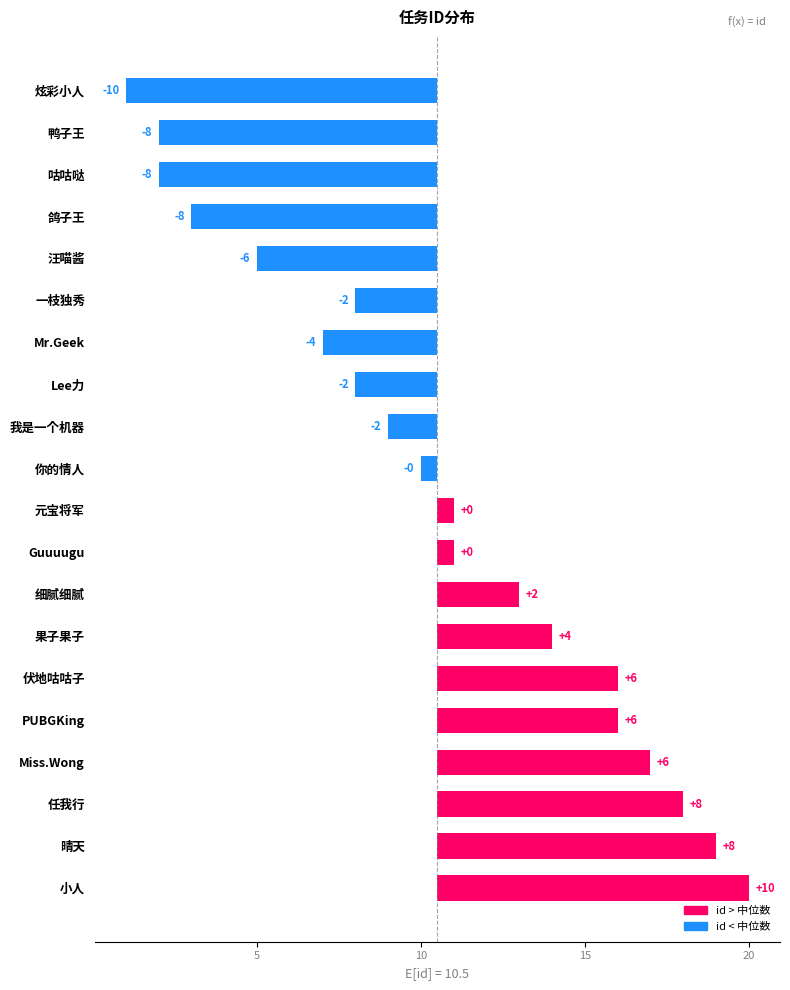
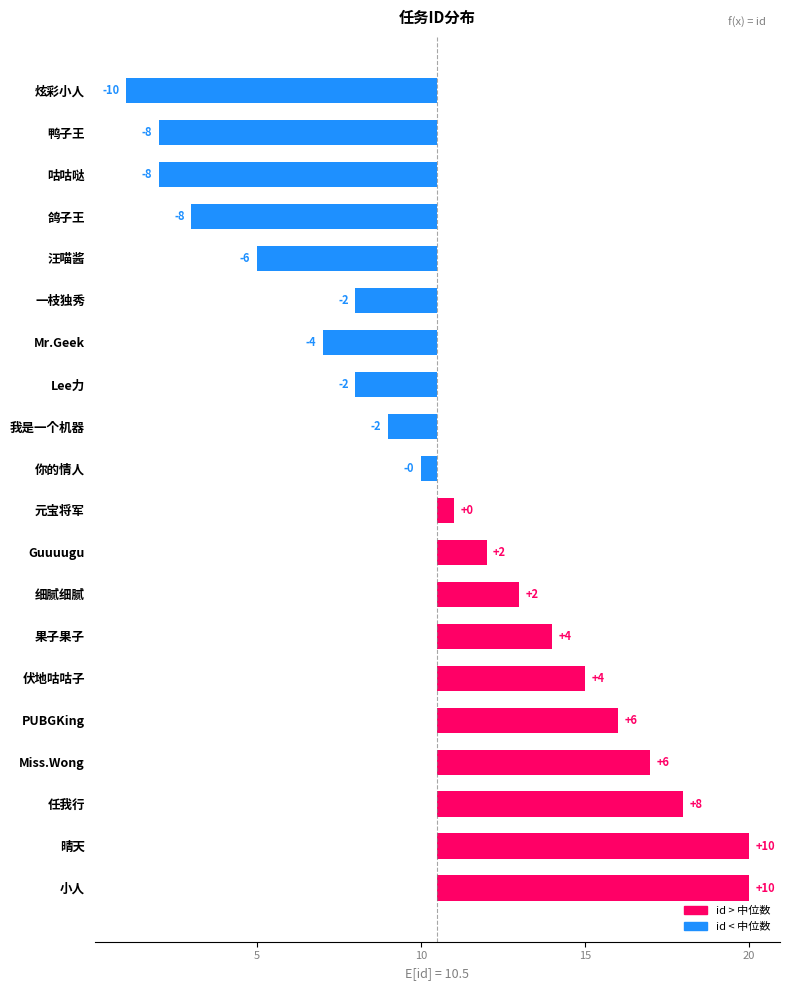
  {
    "炫彩小人": "-10",
    "鸭子王": "-8",
    "咕咕哒": "-8",
    "鸽子王": "-8",
    "汪喵酱": "-6",
    "一枝独秀": "-2",
    "Mr.Geek": "-4",
    "Lee力": "-2",
    "我是一个机器": "-2",
    "你的情人": "-0",
    "元宝将军": "+0",
-   "Guuuugu": "+0",
+   "Guuuugu": "+2",
    "细腻细腻": "+2",
    "果子果子": "+4",
-   "伏地咕咕子": "+6",
+   "伏地咕咕子": "+4",
    "PUBGKing": "+6",
    "Miss.Wong": "+6",
    "任我行": "+8",
-   "晴天": "+8",
+   "晴天": "+10",
    "小人": "+10"
  }
